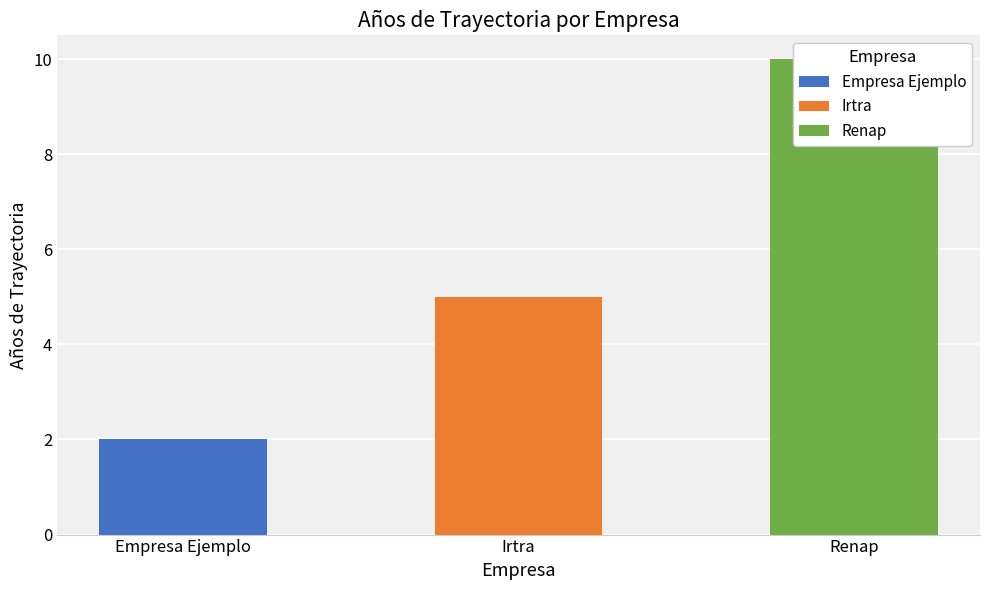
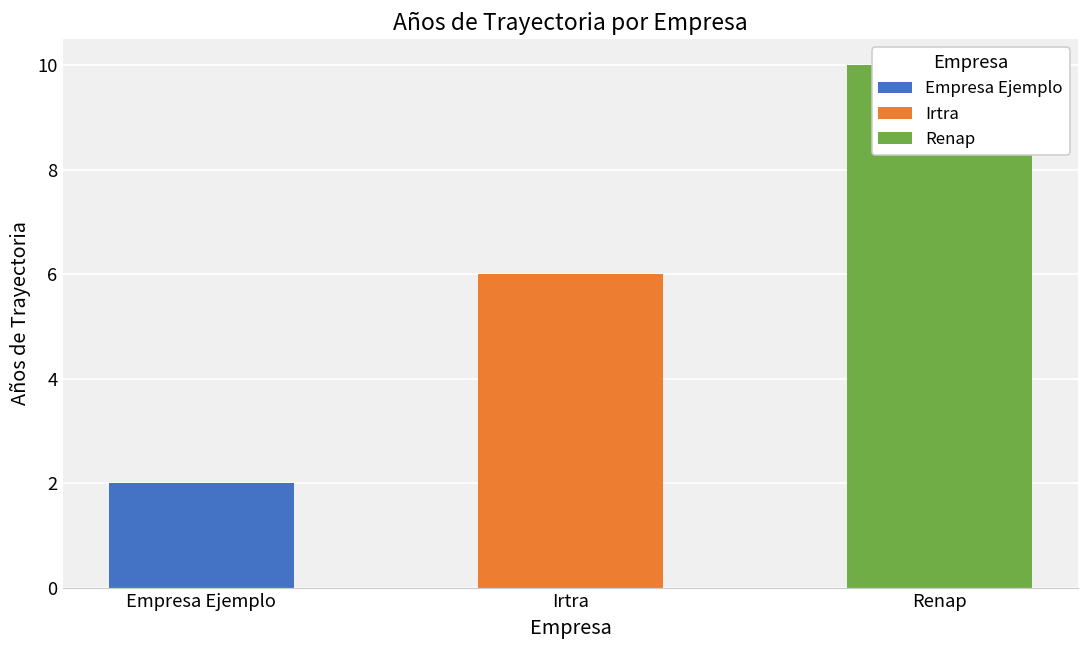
  {
    "Empresa Ejemplo": 2,
-   "Irtra": 5
+   "Irtra": 6
  }
